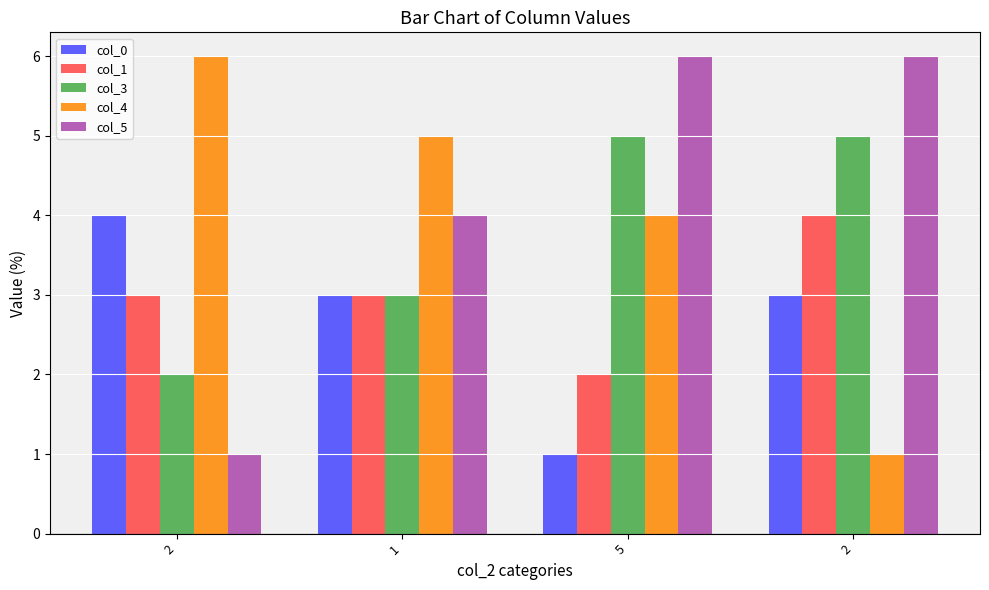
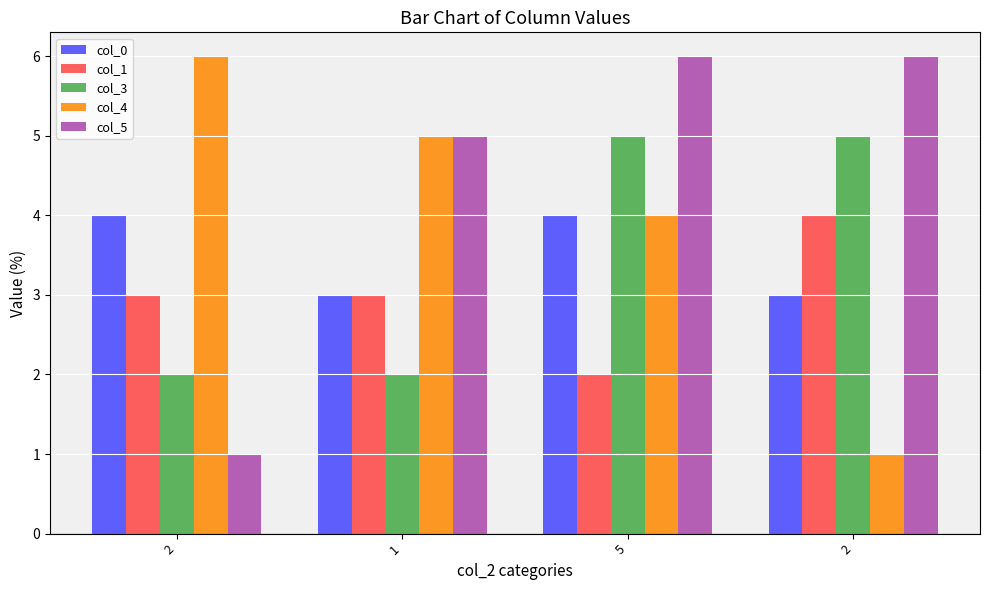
  {
    "col_0": {
      "1": 3,
-     "5": 1
+     "5": 4
    },
    "col_1": {
      "1": 3,
      "5": 2
    },
    "col_3": {
-     "1": 3,
+     "1": 2,
      "5": 5
    },
    "col_4": {
      "1": 5,
      "5": 4
    },
    "col_5": {
-     "1": 4,
+     "1": 5,
      "5": 6
    }
  }
